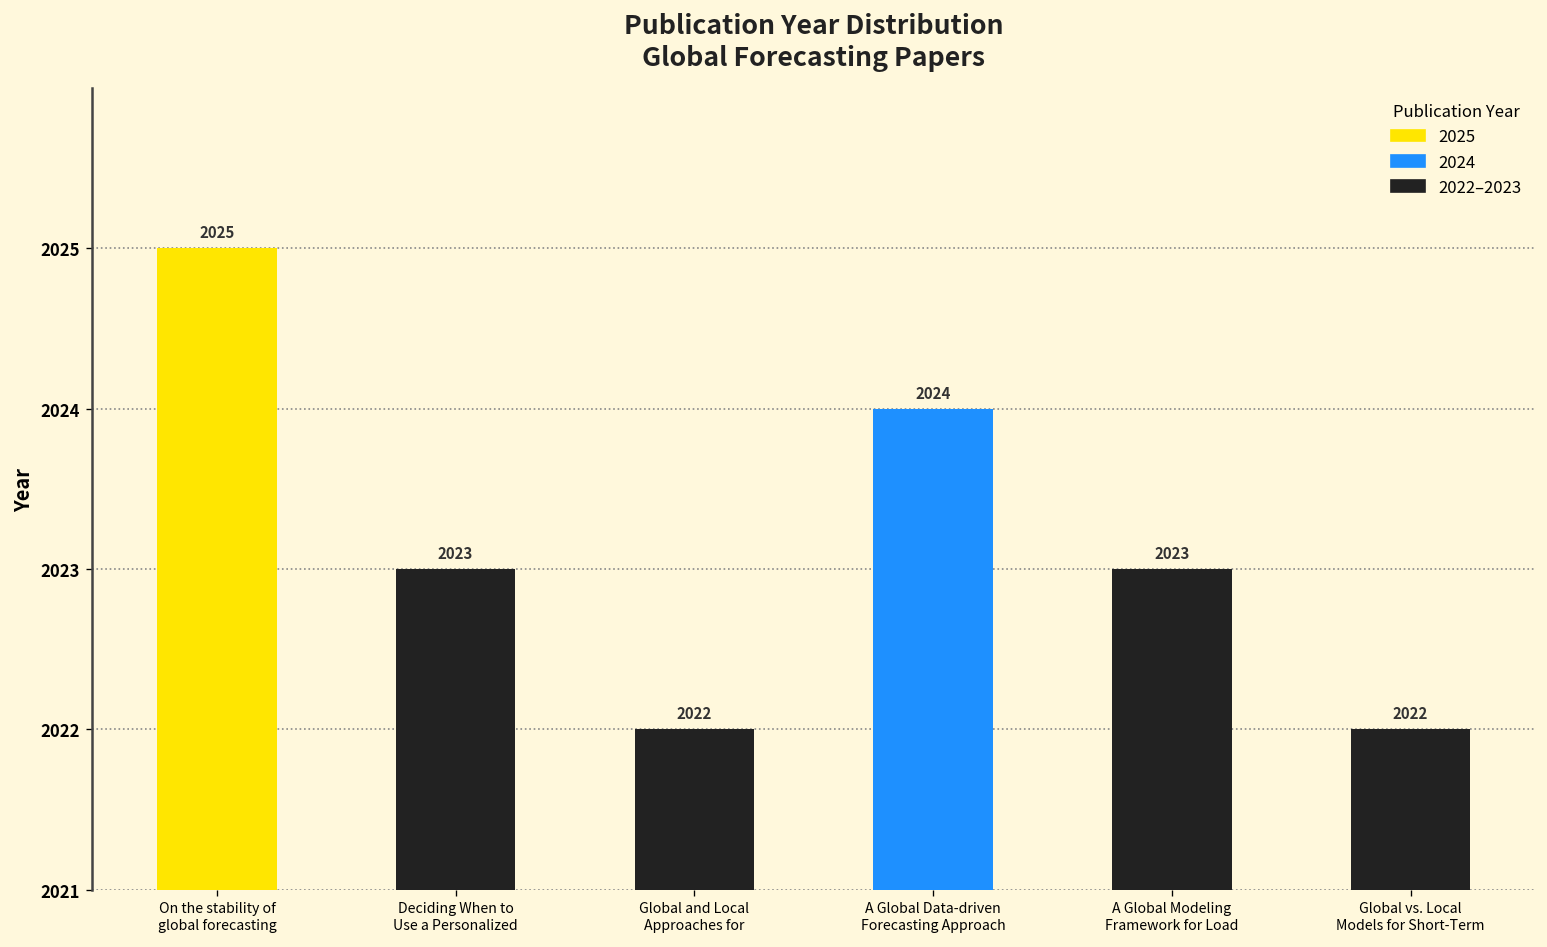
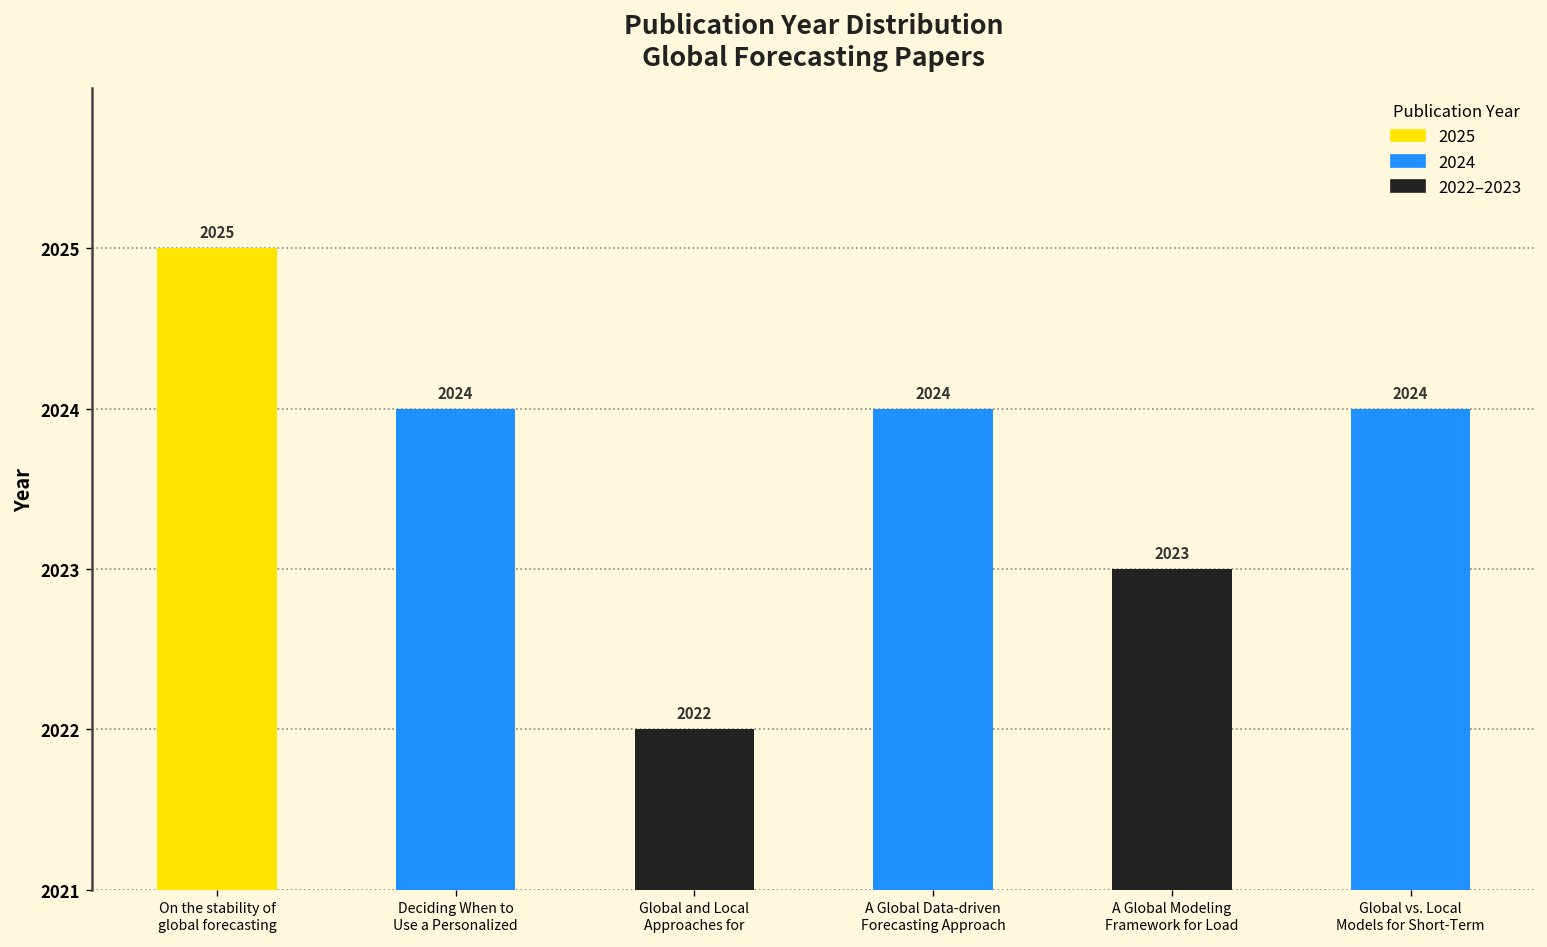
  {
    "On the stability of global forecasting": 2025,
-   "Deciding When to Use a Personalized": 2023,
+   "Deciding When to Use a Personalized": 2024,
    "Global and Local Approaches for": 2022,
    "A Global Data-driven Forecasting Approach": 2024,
    "A Global Modeling Framework for Load": 2023,
-   "Global vs. Local Models for Short-Term": 2022
+   "Global vs. Local Models for Short-Term": 2024
  }
